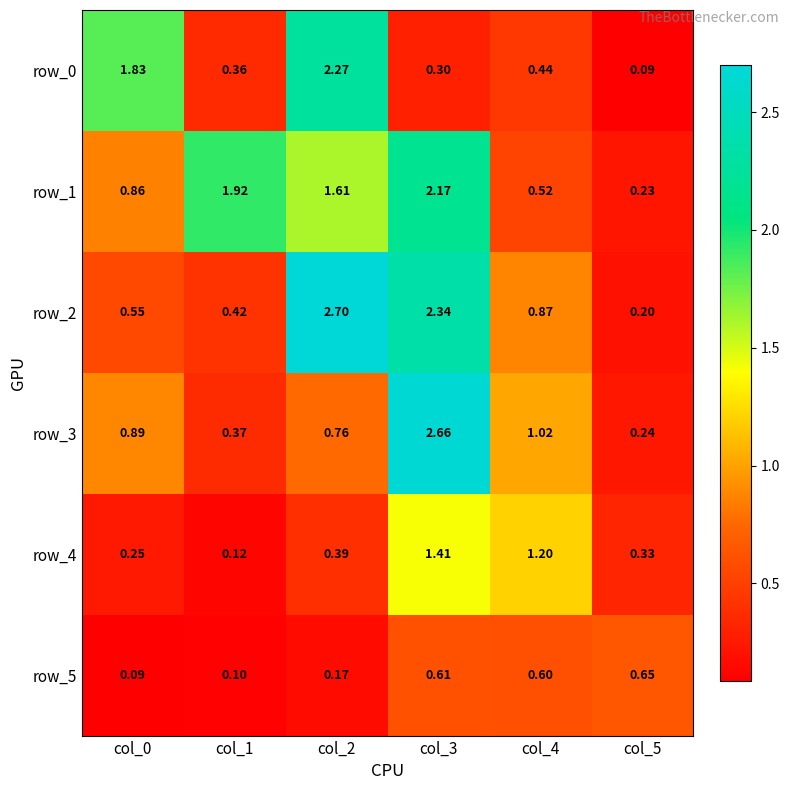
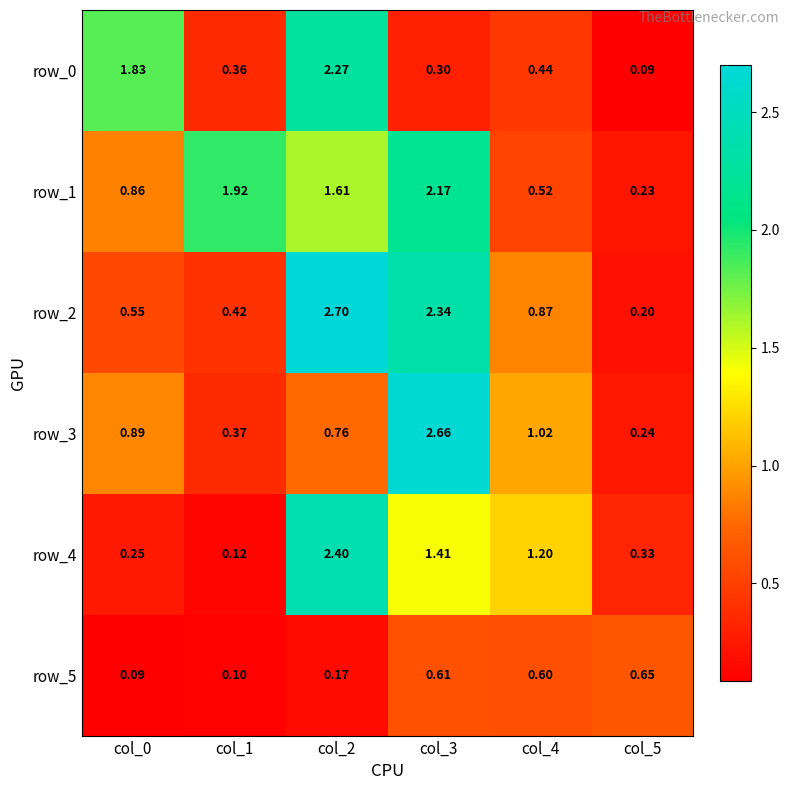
  {
    "row_0": {
      "col_0": 1.83,
      "col_1": 0.36,
      "col_2": 2.27,
      "col_3": 0.30,
      "col_4": 0.44,
      "col_5": 0.09
    },
    "row_1": {
      "col_0": 0.86,
      "col_1": 1.92,
      "col_2": 1.61,
      "col_3": 2.17,
      "col_4": 0.52,
      "col_5": 0.23
    },
    "row_2": {
      "col_0": 0.55,
      "col_1": 0.42,
      "col_2": 2.70,
      "col_3": 2.34,
      "col_4": 0.87,
      "col_5": 0.20
    },
    "row_3": {
      "col_0": 0.89,
      "col_1": 0.37,
      "col_2": 0.76,
      "col_3": 2.66,
      "col_4": 1.02,
      "col_5": 0.24
    },
    "row_4": {
      "col_0": 0.25,
      "col_1": 0.12,
-     "col_2": 0.39,
+     "col_2": 2.40,
      "col_3": 1.41,
      "col_4": 1.20,
      "col_5": 0.33
    },
    "row_5": {
      "col_0": 0.09,
      "col_1": 0.10,
      "col_2": 0.17,
      "col_3": 0.61,
      "col_4": 0.60,
      "col_5": 0.65
    }
  }
